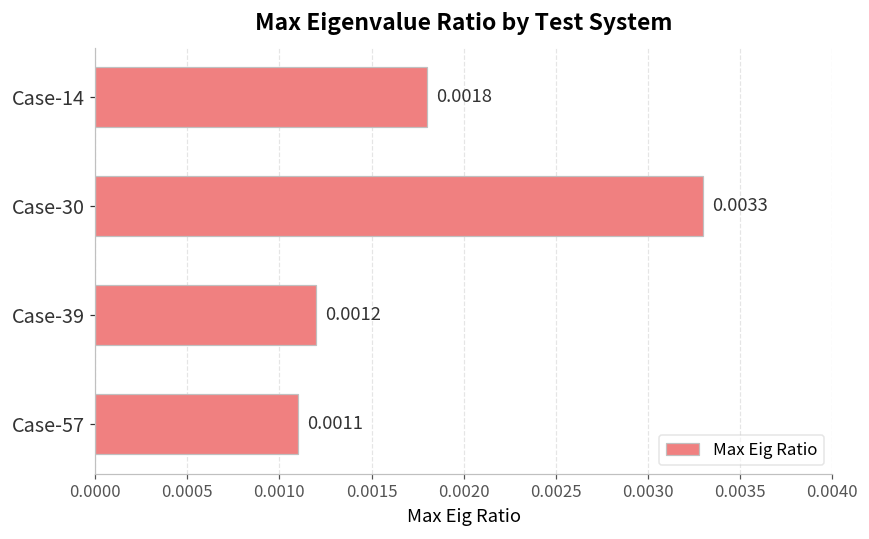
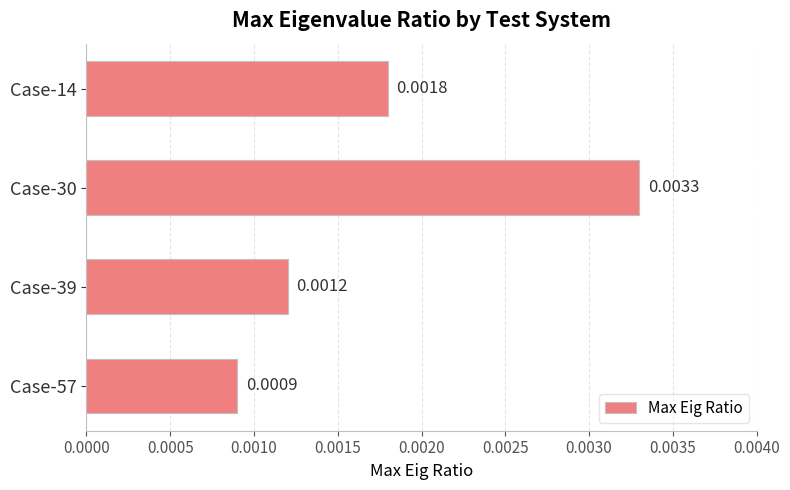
  {
    "Case-14": 0.0018,
    "Case-30": 0.0033,
    "Case-39": 0.0012,
-   "Case-57": 0.0011
+   "Case-57": 0.0009
  }
